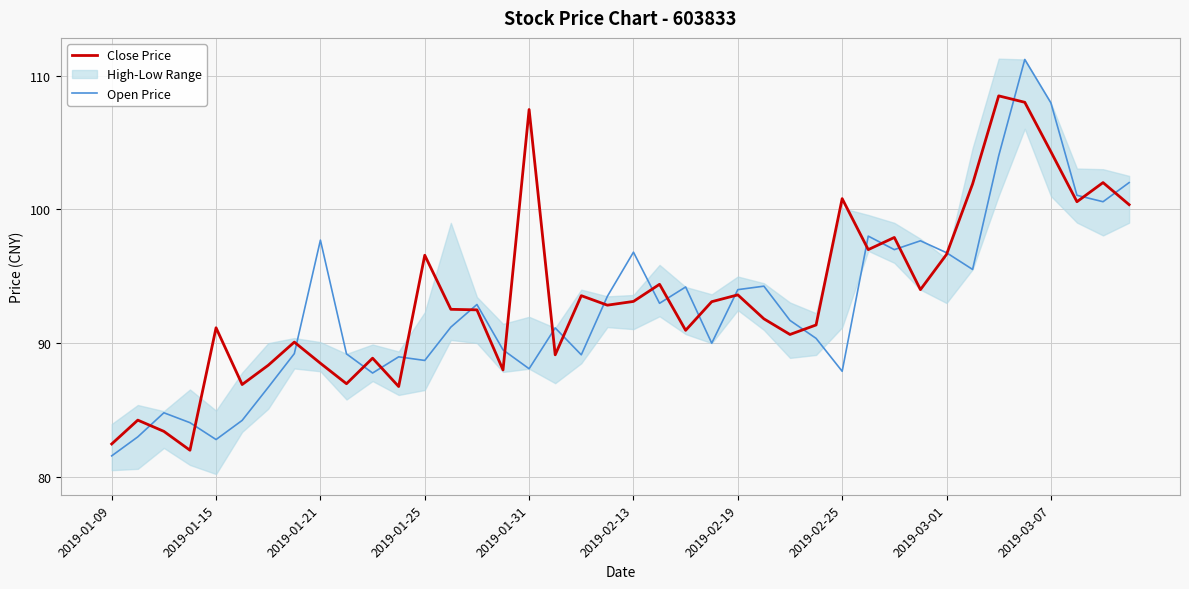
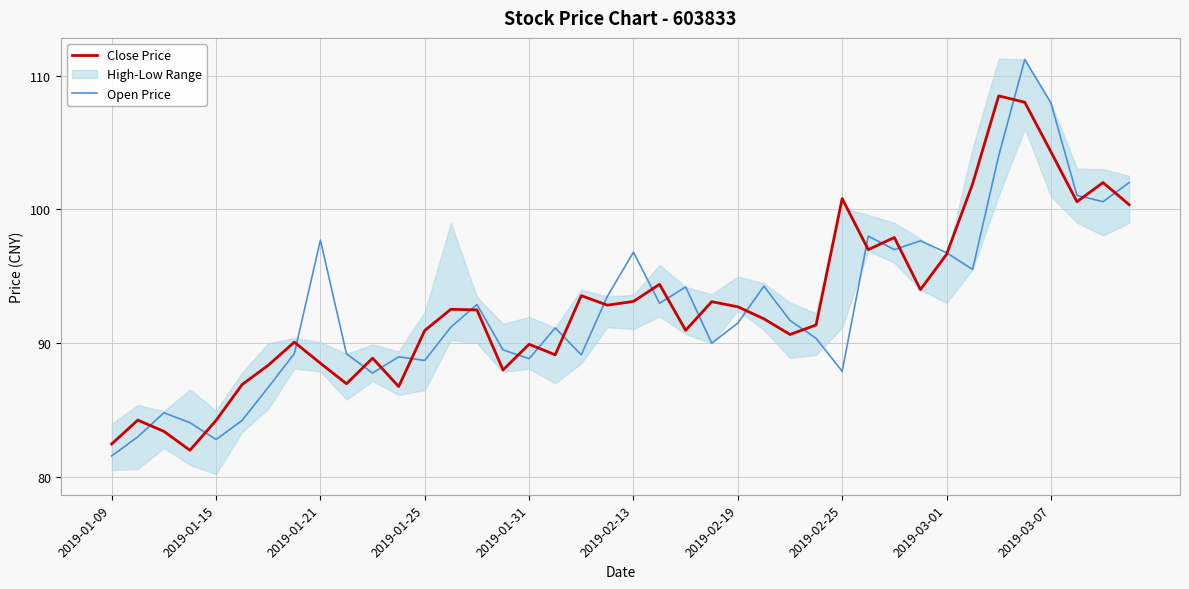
  {
    "Close Price": {
      "2019-01-09": 82.5,
-     "2019-01-15": 91.2,
+     "2019-01-15": 84.2,
      "2019-01-21": 88.5,
-     "2019-01-25": 96.6,
-     "2019-01-31": 107.5,
+     "2019-01-25": 91.0,
+     "2019-01-31": 89.9,
      "2019-02-13": 93.1,
-     "2019-02-19": 93.6,
+     "2019-02-19": 92.7,
      "2019-02-25": 100.8,
      "2019-03-07": 104.3
    },
    "Open Price": {
      "2019-01-09": 81.6,
      "2019-01-15": 82.8,
      "2019-01-21": 97.7,
      "2019-01-25": 88.7,
-     "2019-01-31": 88.1,
+     "2019-01-31": 88.8,
      "2019-02-13": 96.8,
-     "2019-02-19": 94.0,
+     "2019-02-19": 91.5,
      "2019-02-25": 87.9
    }
  }
